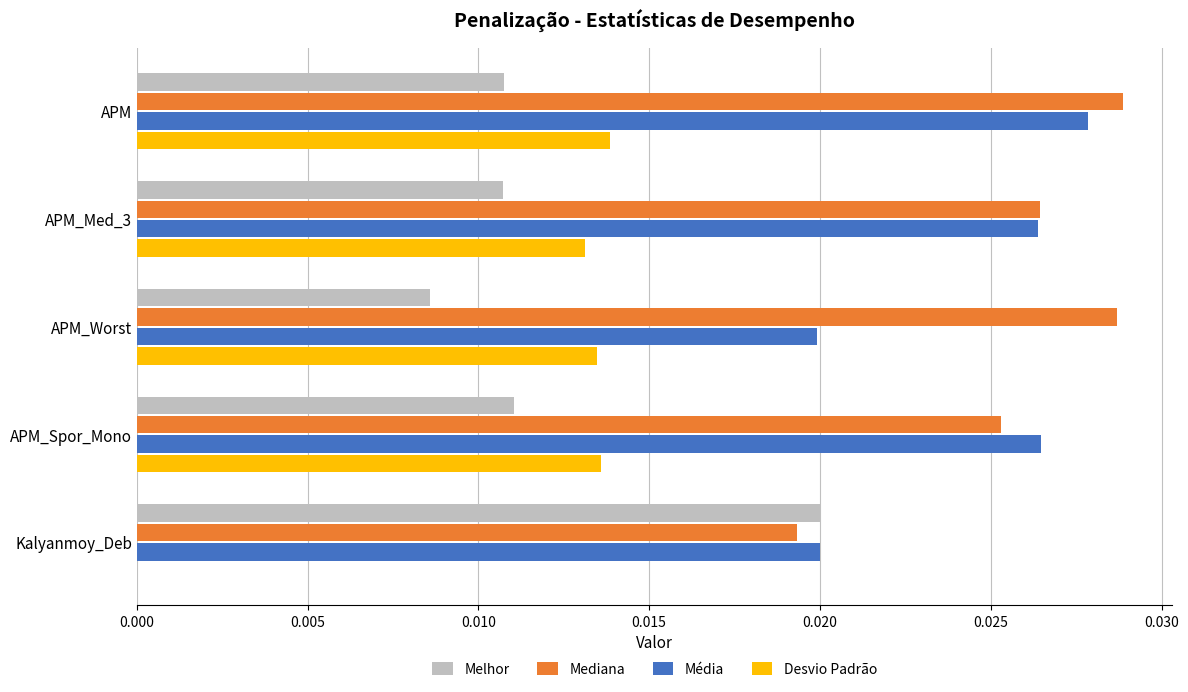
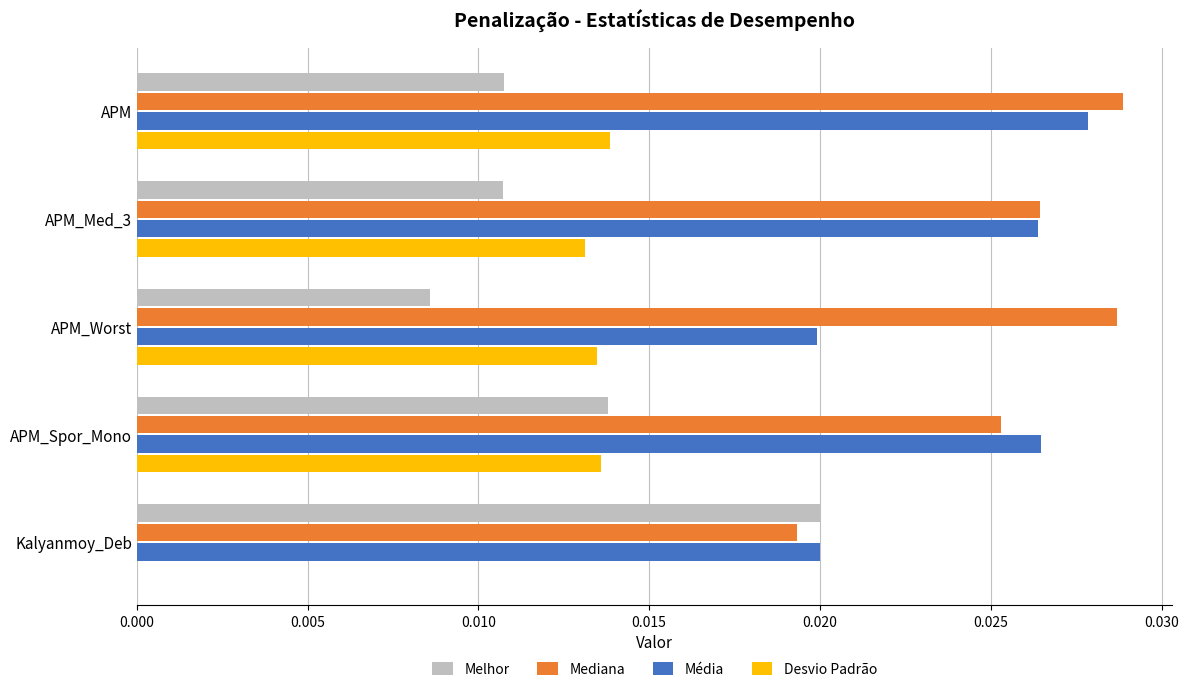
  {
    "Melhor": {
      "APM": 0.0108,
      "APM_Med_3": 0.0107,
      "APM_Worst": 0.0086,
-     "APM_Spor_Mono": 0.0111,
+     "APM_Spor_Mono": 0.0138,
      "Kalyanmoy_Deb": 0.0200
    },
    "Mediana": {
      "APM": 0.0289,
      "APM_Med_3": 0.0264,
      "APM_Worst": 0.0287,
      "APM_Spor_Mono": 0.0253,
      "Kalyanmoy_Deb": 0.0193
    },
    "Média": {
      "APM": 0.0278,
      "APM_Med_3": 0.0264,
      "APM_Worst": 0.0199,
      "APM_Spor_Mono": 0.0265,
      "Kalyanmoy_Deb": 0.0200
    },
    "Desvio Padrão": {
      "APM": 0.0138,
      "APM_Med_3": 0.0131,
      "APM_Worst": 0.0135,
      "APM_Spor_Mono": 0.0136
    }
  }
